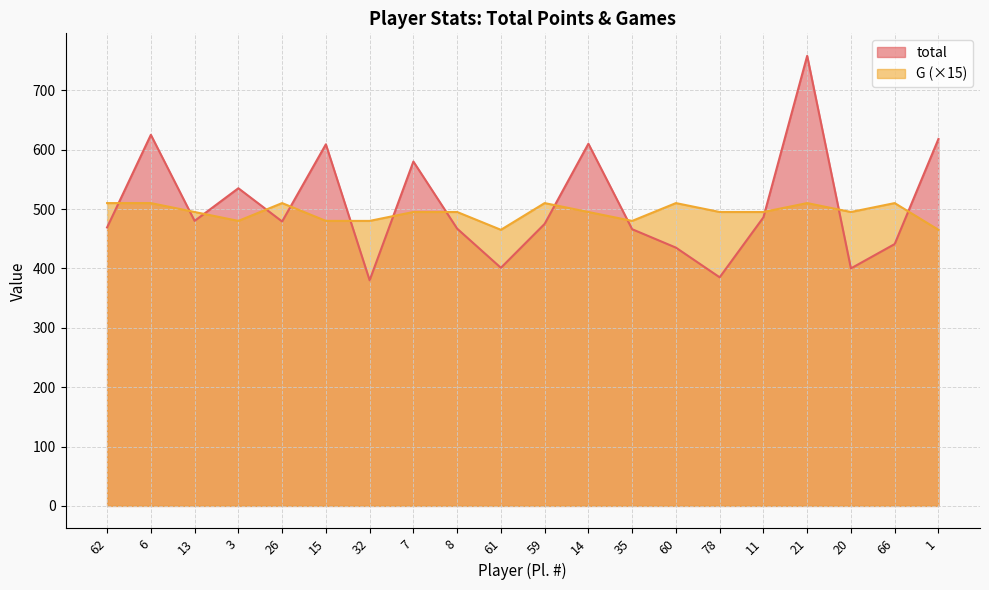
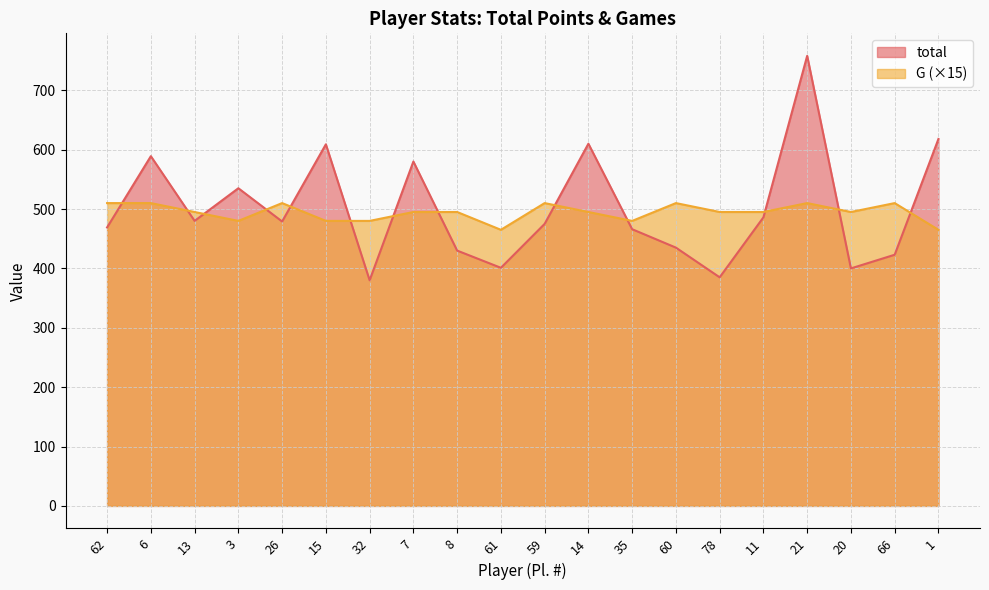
  {
    "total": {
      "62": 470,
-     "6": 630,
+     "6": 590,
      "13": 480,
      "3": 540,
      "26": 480,
      "15": 610,
      "32": 380,
      "7": 580,
-     "8": 470,
+     "8": 430,
      "61": 400,
      "59": 480,
      "14": 610,
      "35": 470,
      "60": 440,
      "78": 390,
      "11": 490,
      "21": 760,
      "20": 400,
-     "66": 440,
+     "66": 420,
      "1": 620
    },
    "G (×15)": {
      "62": 510,
      "6": 510,
      "13": 500,
      "3": 480,
      "26": 510,
      "15": 480,
      "32": 480,
      "7": 500,
      "8": 500,
      "61": 470,
      "59": 510,
      "14": 500,
      "35": 480,
      "60": 510,
      "78": 500,
      "11": 500,
      "21": 510,
      "20": 500,
      "66": 510,
      "1": 470
    }
  }
